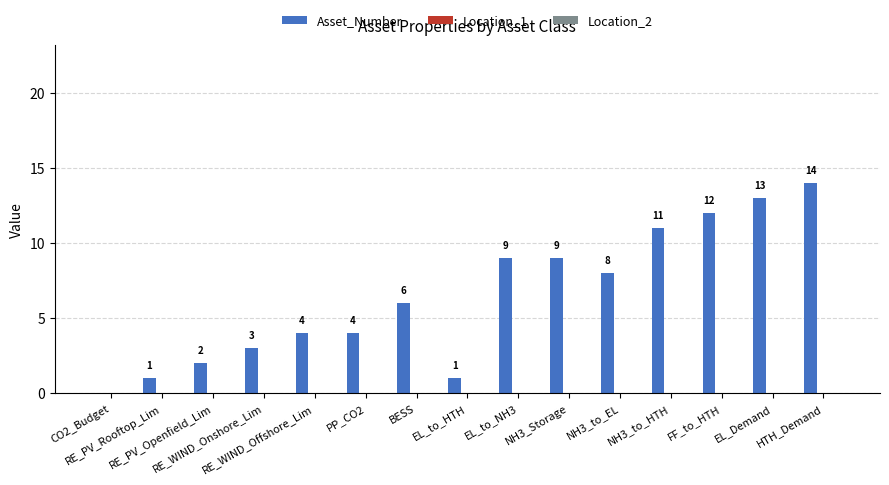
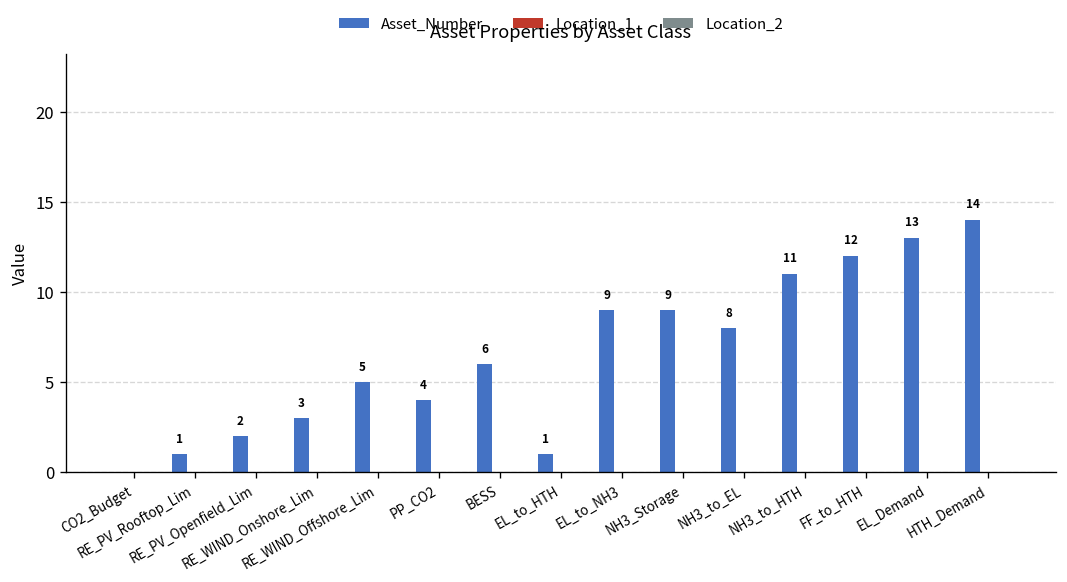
  {
    "Asset_Number": {
      "RE_PV_Rooftop_Lim": 1,
      "RE_PV_Openfield_Lim": 2,
      "RE_WIND_Onshore_Lim": 3,
-     "RE_WIND_Offshore_Lim": 4,
+     "RE_WIND_Offshore_Lim": 5,
      "PP_CO2": 4,
      "BESS": 6,
      "EL_to_HTH": 1,
      "EL_to_NH3": 9,
      "NH3_Storage": 9,
      "NH3_to_EL": 8,
      "NH3_to_HTH": 11,
      "FF_to_HTH": 12,
      "EL_Demand": 13,
      "HTH_Demand": 14
    },
    "Location_1": {
      "CO2_Budget": 0.0,
      "RE_PV_Rooftop_Lim": 0.0,
      "RE_PV_Openfield_Lim": 0.0,
      "RE_WIND_Onshore_Lim": 0.0,
      "RE_WIND_Offshore_Lim": 0.0,
      "PP_CO2": 0.0,
      "BESS": 0.0,
      "EL_to_HTH": 0.0,
      "EL_to_NH3": 0.0,
      "NH3_Storage": 0.0,
      "NH3_to_EL": 0.0,
      "NH3_to_HTH": 0.0,
      "FF_to_HTH": 0.0,
      "EL_Demand": 0.0,
      "HTH_Demand": 0.0
    },
    "Location_2": {
      "CO2_Budget": 0.0,
      "RE_PV_Rooftop_Lim": 0.0,
      "RE_PV_Openfield_Lim": 0.0,
      "RE_WIND_Onshore_Lim": 0.0,
      "RE_WIND_Offshore_Lim": 0.0,
      "PP_CO2": 0.0,
      "BESS": 0.0,
      "EL_to_HTH": 0.0,
      "EL_to_NH3": 0.0,
      "NH3_Storage": 0.0,
      "NH3_to_EL": 0.0,
      "NH3_to_HTH": 0.0,
      "FF_to_HTH": 0.0,
      "EL_Demand": 0.0,
      "HTH_Demand": 0.0
    }
  }
